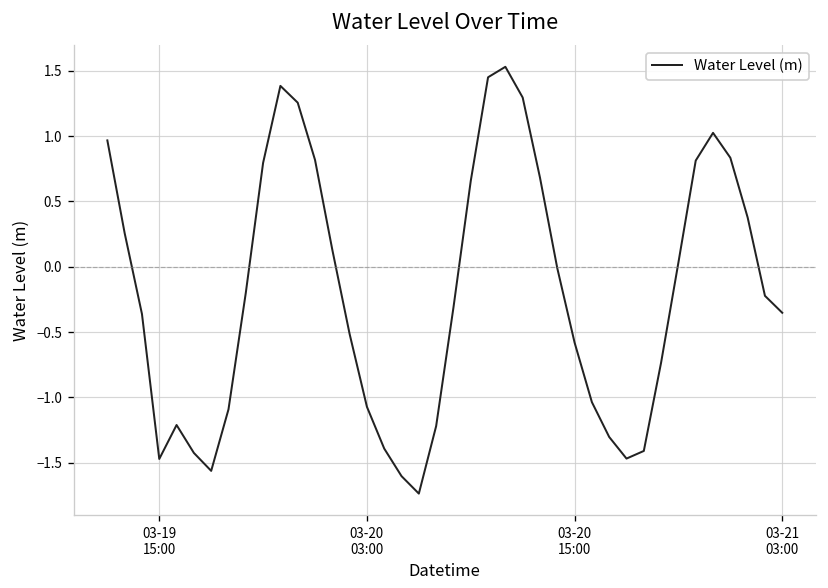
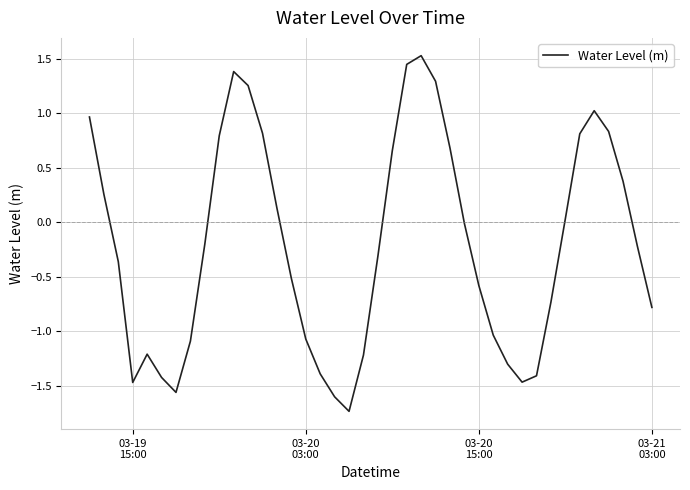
  {
    "03-19 15:00": -1.47,
    "03-20 03:00": -1.07,
    "03-20 15:00": -0.58,
-   "03-21 03:00": -0.35
+   "03-21 03:00": -0.78
  }
